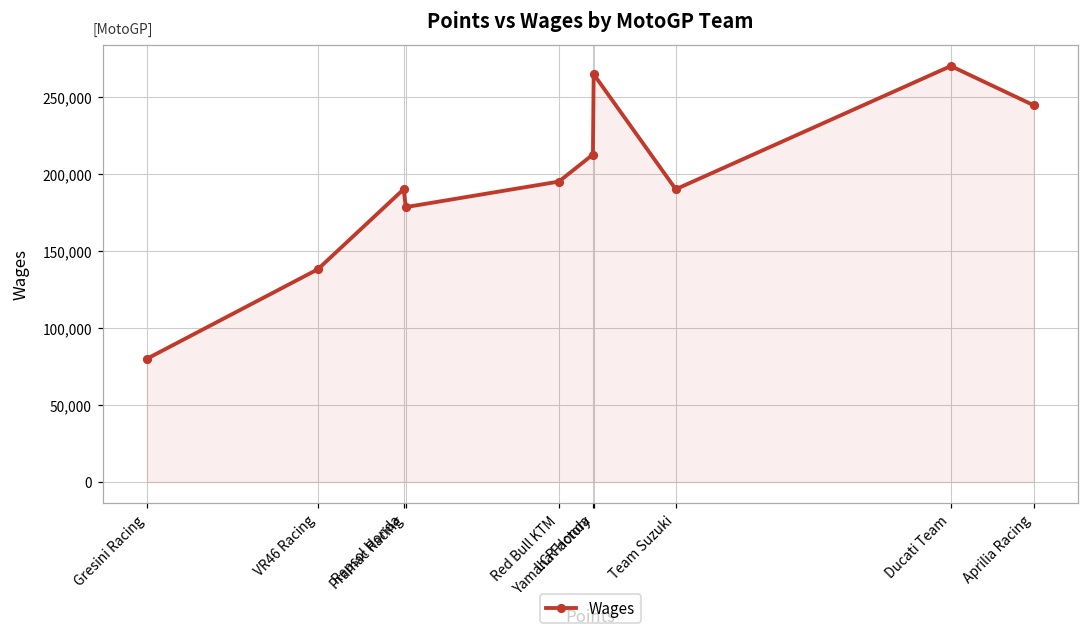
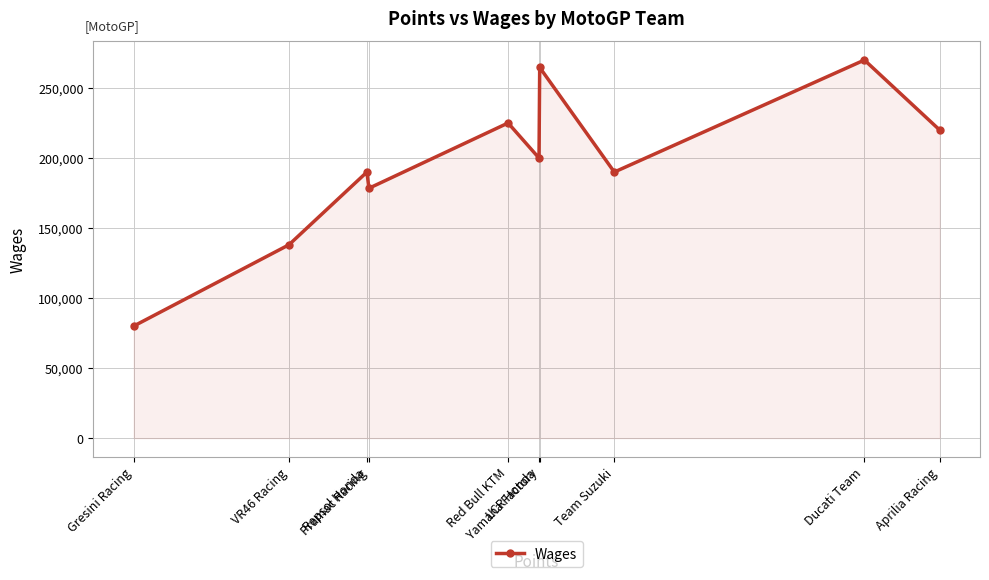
  {
    "Gresini Racing": "80,000",
    "VR46 Racing": "138,000",
    "Repsol Honda": "190,000",
    "Pramac Racing": "178,000",
-   "Red Bull KTM": "195,000",
-   "LCR Honda": "213,000",
+   "Red Bull KTM": "225,000",
+   "LCR Honda": "200,000",
    "Yamaha Factory": "265,000",
    "Team Suzuki": "190,000",
    "Ducati Team": "270,000",
-   "Aprilia Racing": "245,000"
+   "Aprilia Racing": "220,000"
  }
